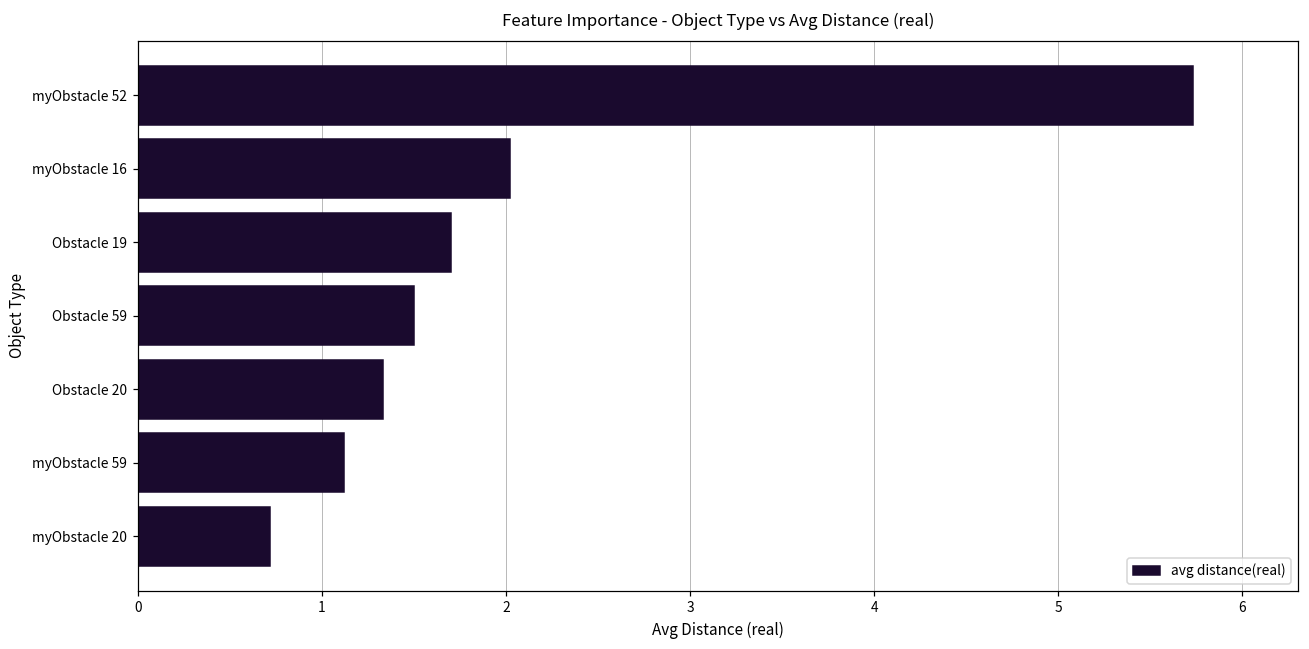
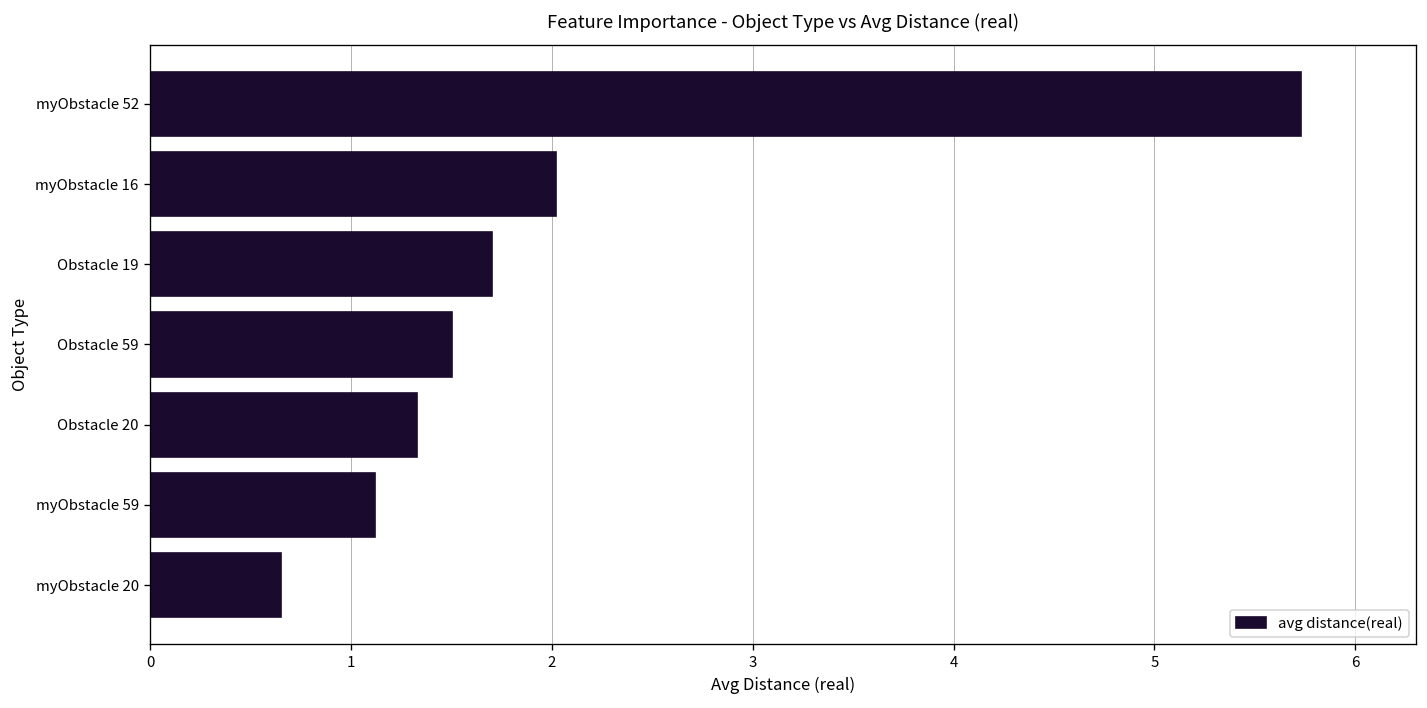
  {
    "myObstacle 52": 5.73,
    "myObstacle 16": 2.02,
    "Obstacle 19": 1.70,
    "Obstacle 59": 1.50,
    "Obstacle 20": 1.33,
    "myObstacle 59": 1.12,
-   "myObstacle 20": 0.72
+   "myObstacle 20": 0.65
  }
